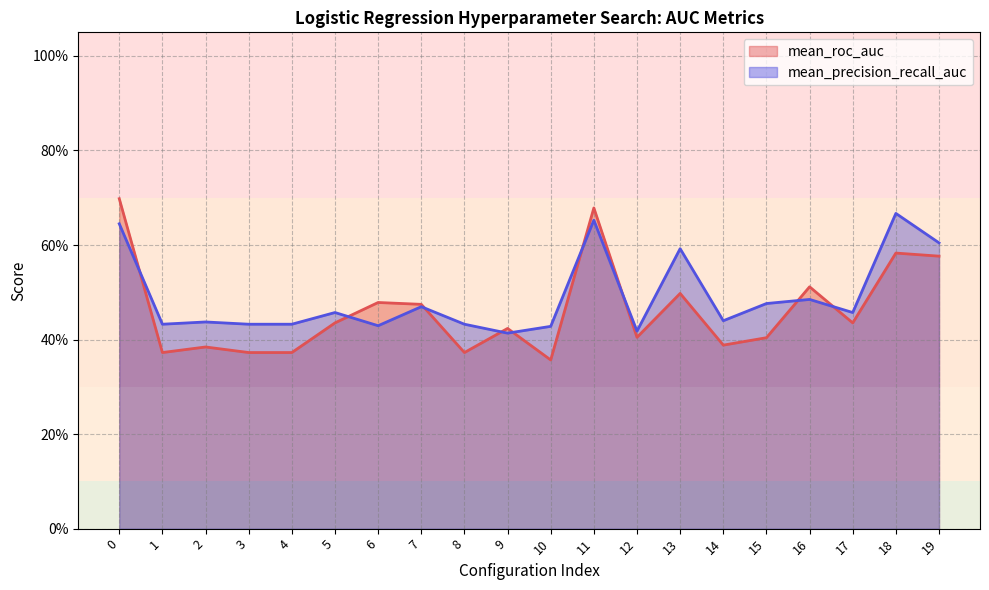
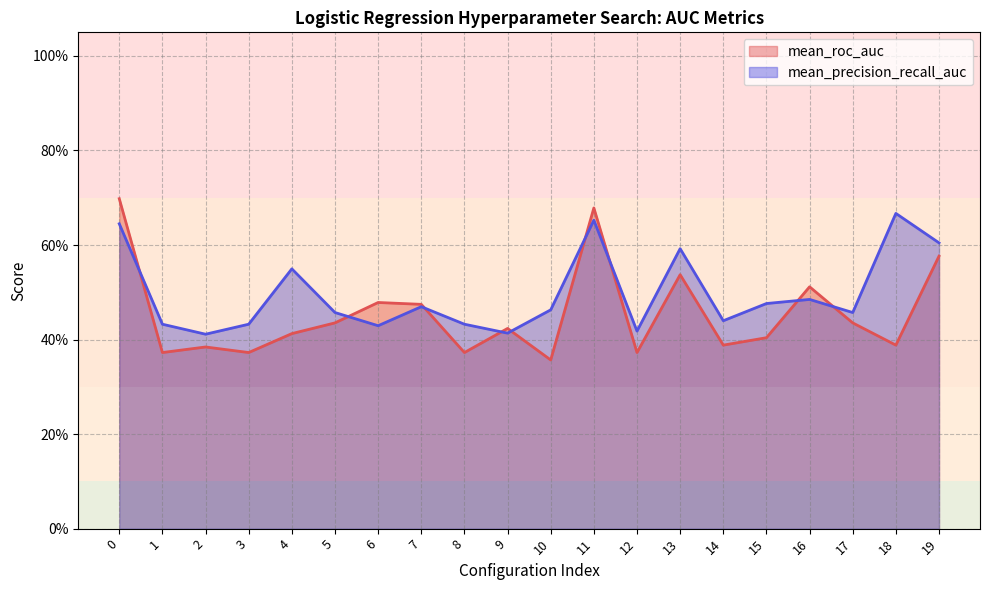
  {
    "mean_roc_auc": {
      "0": "70%",
      "1": "37%",
      "2": "38%",
      "3": "37%",
-     "4": "37%",
+     "4": "41%",
      "5": "44%",
      "6": "48%",
      "8": "37%",
      "9": "42%",
      "10": "36%",
      "11": "68%",
-     "12": "40%",
-     "13": "50%",
+     "12": "37%",
+     "13": "54%",
      "14": "39%",
      "15": "40%",
      "16": "51%",
      "17": "44%",
-     "18": "58%",
+     "18": "39%",
      "19": "58%"
    },
    "mean_precision_recall_auc": {
      "0": "64%",
      "1": "43%",
-     "2": "44%",
+     "2": "41%",
      "3": "43%",
-     "4": "43%",
+     "4": "55%",
      "5": "46%",
      "6": "43%",
      "8": "43%",
      "9": "41%",
-     "10": "43%",
+     "10": "46%",
      "11": "65%",
      "12": "42%",
      "13": "59%",
      "14": "44%",
      "15": "48%",
      "16": "48%",
      "17": "46%",
      "18": "67%",
      "19": "60%"
    }
  }
